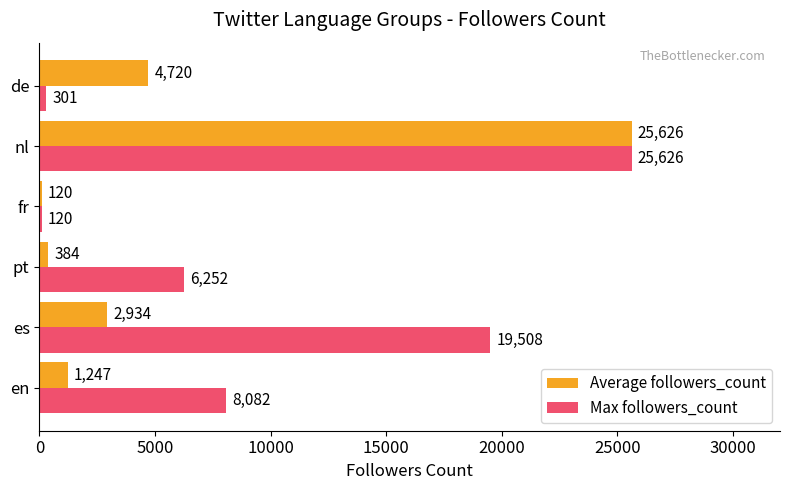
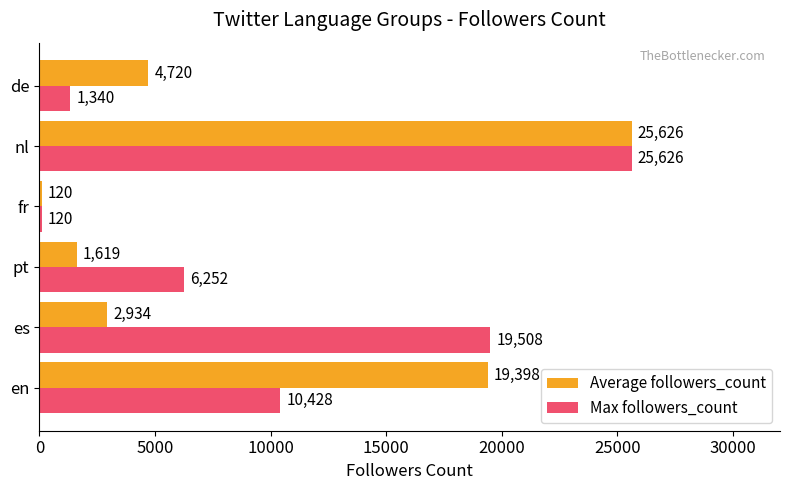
  {
    "Average followers_count": {
      "de": "4,720",
      "nl": "25,626",
      "fr": "120",
-     "pt": "384",
+     "pt": "1,619",
      "es": "2,934",
-     "en": "1,247"
+     "en": "19,398"
    },
    "Max followers_count": {
-     "de": "301",
+     "de": "1,340",
      "nl": "25,626",
      "fr": "120",
      "pt": "6,252",
      "es": "19,508",
-     "en": "8,082"
+     "en": "10,428"
    }
  }
